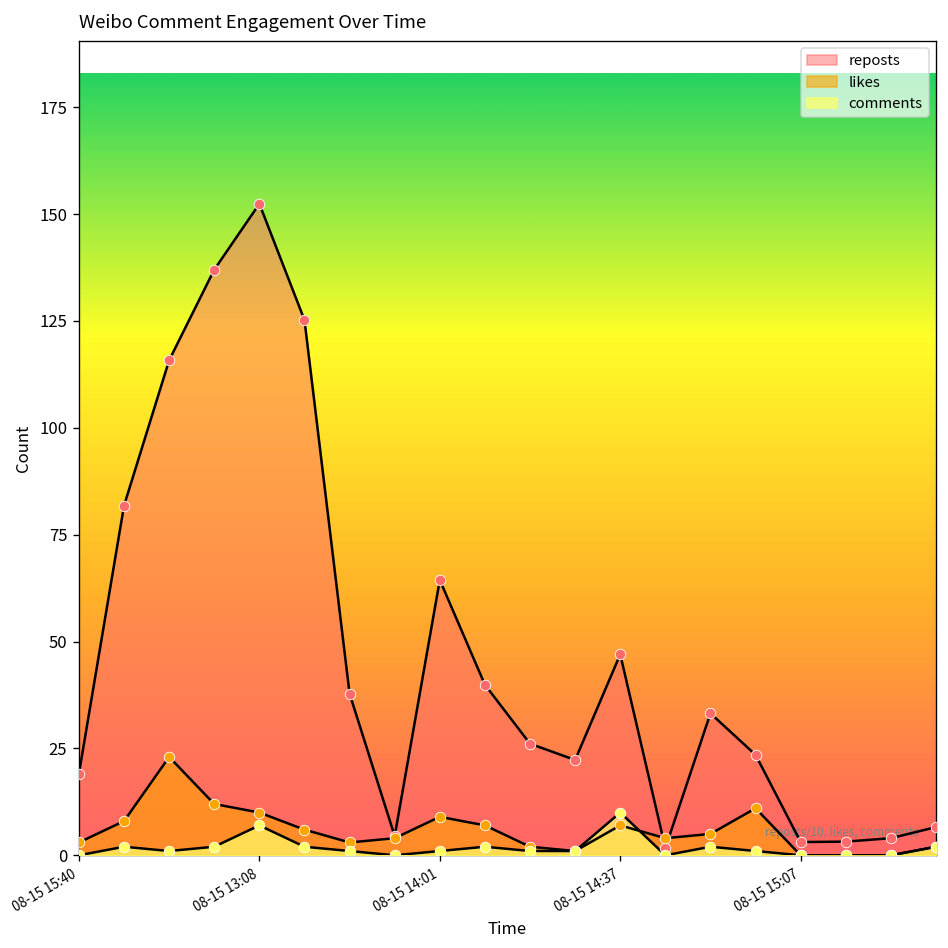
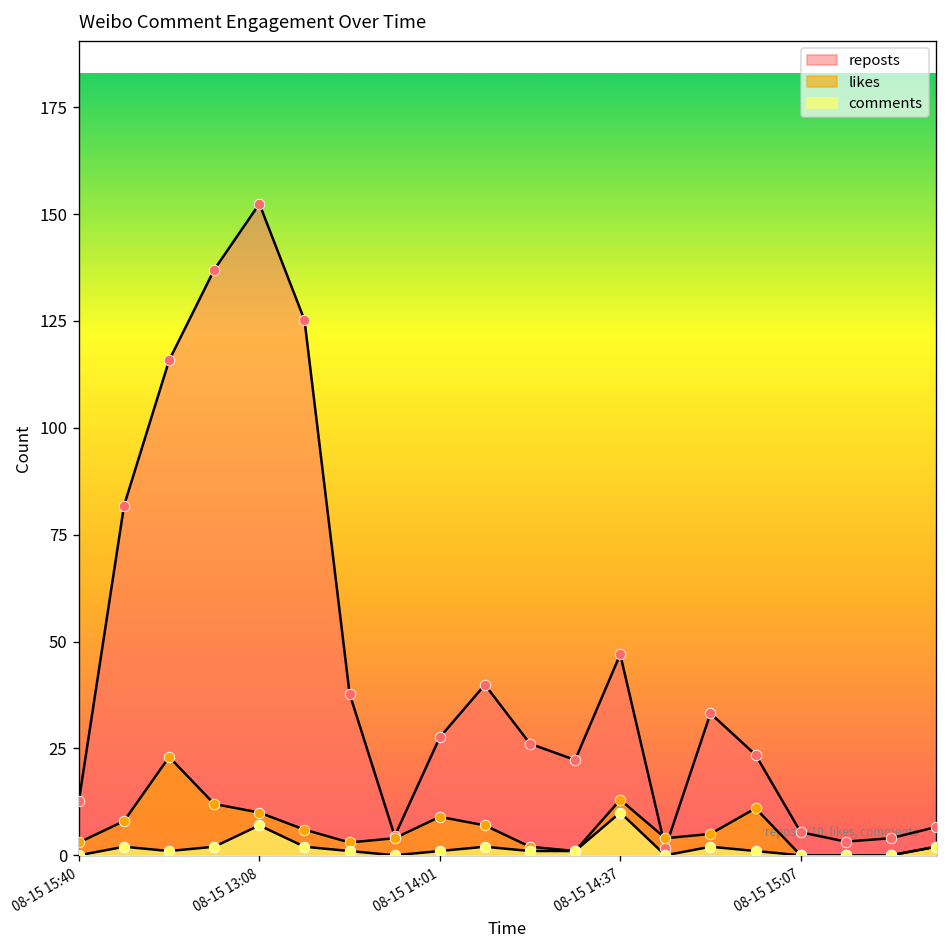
  {
    "reposts": {
-     "08-15 15:40": 19,
+     "08-15 15:40": 13,
      "08-15 13:08": 152,
-     "08-15 14:01": 64,
+     "08-15 14:01": 28,
      "08-15 14:37": 47,
-     "08-15 15:07": 3
+     "08-15 15:07": 5
    },
    "likes": {
      "08-15 15:40": 3,
      "08-15 13:08": 10,
      "08-15 14:01": 9,
-     "08-15 14:37": 7
+     "08-15 14:37": 13
    },
    "comments": {
      "08-15 15:40": 0,
      "08-15 13:08": 7,
      "08-15 14:01": 1,
      "08-15 14:37": 10
    }
  }
